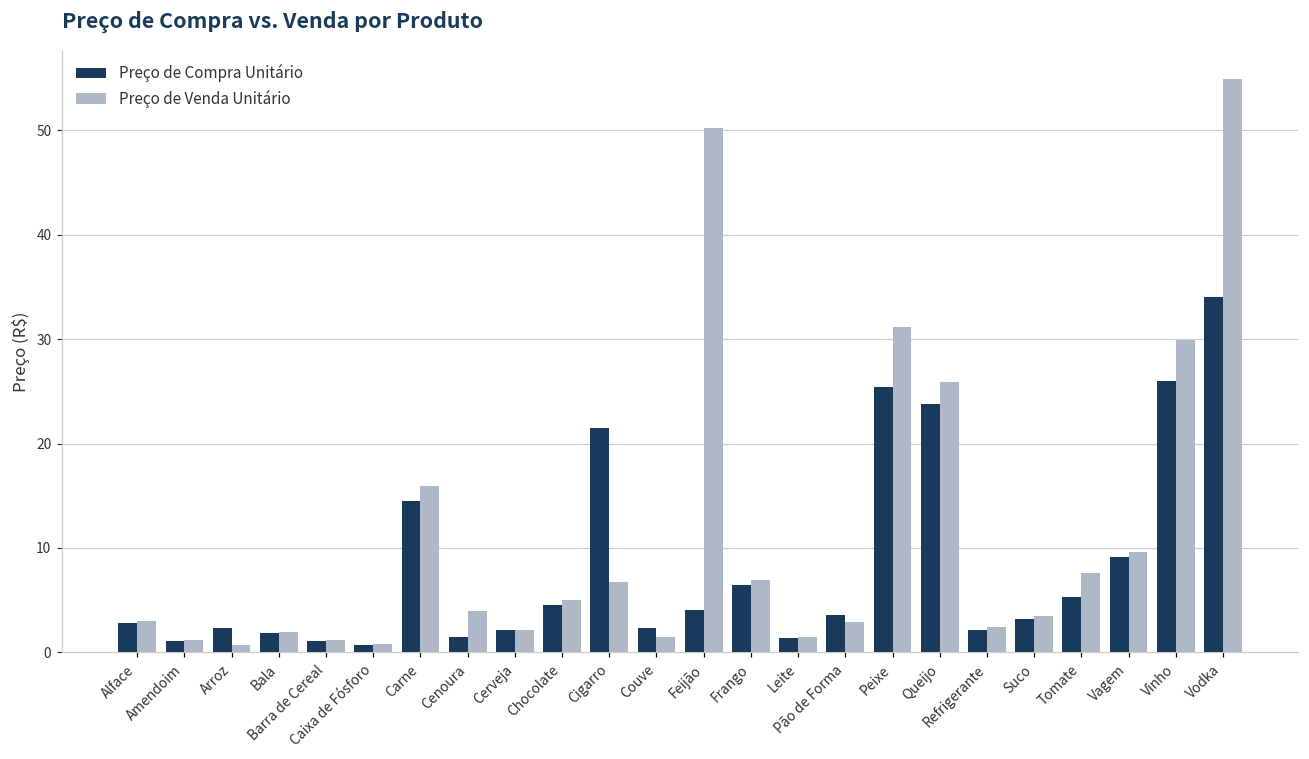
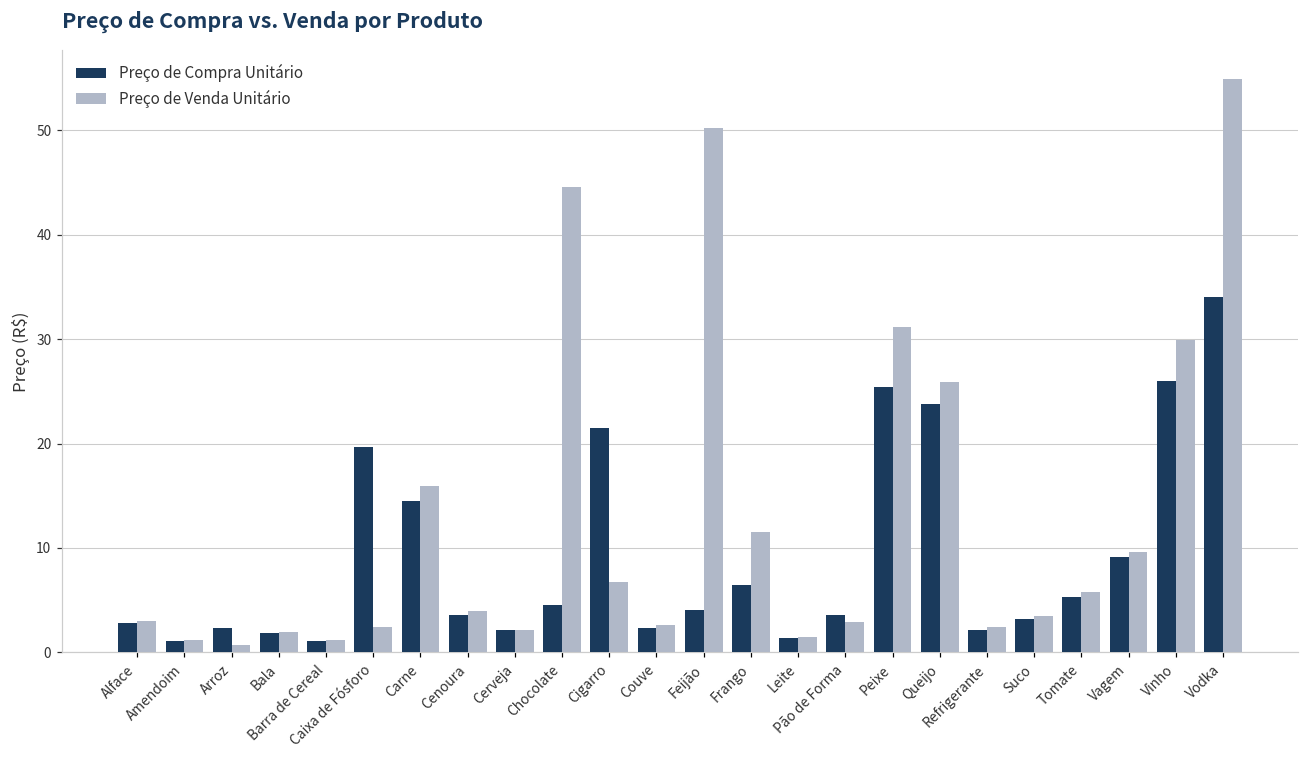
  {
    "Preço de Compra Unitário": {
      "Alface": 3,
      "Amendoim": 1,
      "Arroz": 2,
      "Bala": 2,
      "Barra de Cereal": 1,
-     "Caixa de Fósforo": 1,
+     "Caixa de Fósforo": 20,
      "Carne": 14,
-     "Cenoura": 1,
+     "Cenoura": 4,
      "Cerveja": 2,
      "Chocolate": 5,
      "Cigarro": 22,
      "Couve": 2,
      "Feijão": 4,
      "Frango": 6,
      "Leite": 1,
      "Pão de Forma": 4,
      "Peixe": 25,
      "Queijo": 24,
      "Refrigerante": 2,
      "Suco": 3,
      "Tomate": 5,
      "Vagem": 9,
      "Vinho": 26,
      "Vodka": 34
    },
    "Preço de Venda Unitário": {
      "Alface": 3,
      "Amendoim": 1,
      "Arroz": 1,
      "Bala": 2,
      "Barra de Cereal": 1,
-     "Caixa de Fósforo": 1,
+     "Caixa de Fósforo": 2,
      "Carne": 16,
      "Cenoura": 4,
      "Cerveja": 2,
-     "Chocolate": 5,
+     "Chocolate": 45,
      "Cigarro": 7,
-     "Couve": 2,
+     "Couve": 3,
      "Feijão": 50,
-     "Frango": 7,
+     "Frango": 12,
      "Leite": 1,
      "Pão de Forma": 3,
      "Peixe": 31,
      "Queijo": 26,
      "Refrigerante": 2,
      "Suco": 3,
-     "Tomate": 8,
+     "Tomate": 6,
      "Vagem": 10,
      "Vinho": 30,
      "Vodka": 55
    }
  }
